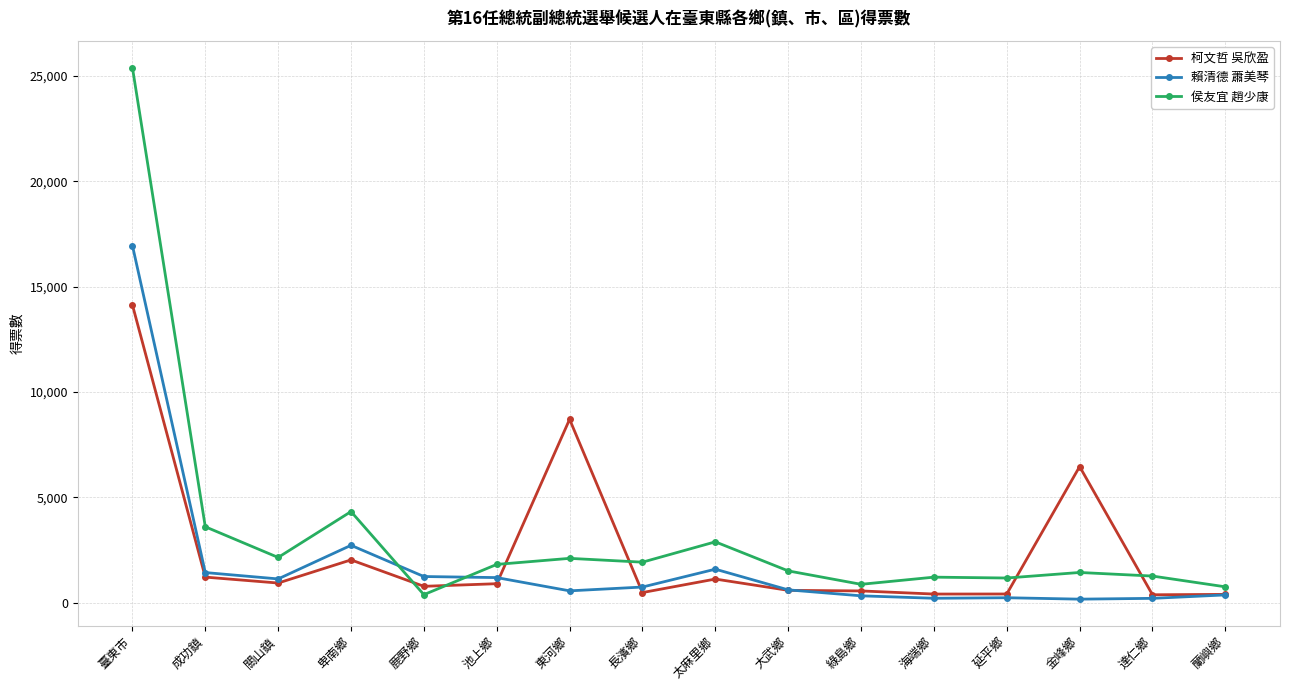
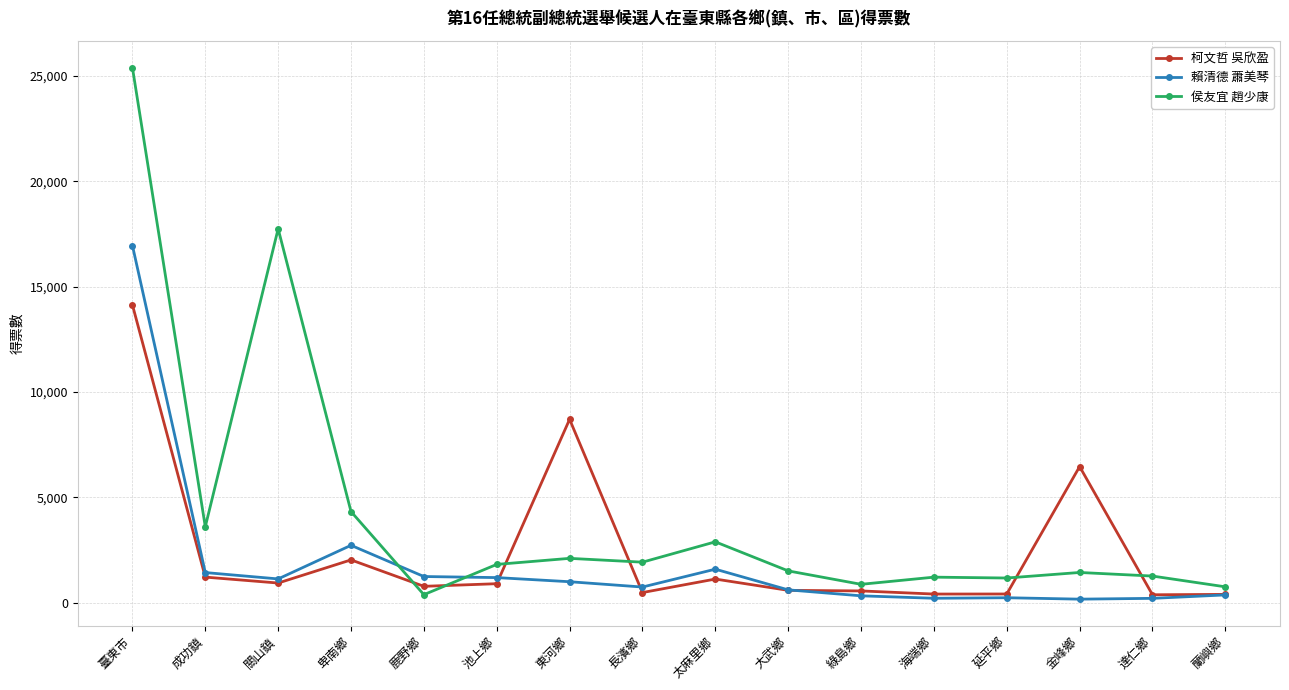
  {
    "柯文哲 吳欣盈": {
      "臺東市": "14,100",
      "成功鎮": "1,200",
      "關山鎮": "900",
      "卑南鄉": "2,000",
      "鹿野鄉": "800",
      "池上鄉": "900",
      "東河鄉": "8,700",
      "長濱鄉": "500",
      "太麻里鄉": "1,100",
      "綠島鄉": "600",
      "海端鄉": "400",
      "延平鄉": "400",
      "金峰鄉": "6,500",
      "達仁鄉": "400"
    },
    "賴清德 蕭美琴": {
      "臺東市": "17,000",
      "成功鎮": "1,400",
      "關山鎮": "1,100",
      "卑南鄉": "2,700",
      "鹿野鄉": "1,200",
      "池上鄉": "1,200",
-     "東河鄉": "600",
+     "東河鄉": "1,000",
      "長濱鄉": "700",
      "太麻里鄉": "1,600",
      "綠島鄉": "300",
      "海端鄉": "200",
      "延平鄉": "200",
      "金峰鄉": "200",
      "達仁鄉": "200"
    },
    "侯友宜 趙少康": {
      "臺東市": "25,400",
      "成功鎮": "3,600",
-     "關山鎮": "2,100",
+     "關山鎮": "17,700",
      "卑南鄉": "4,300",
      "鹿野鄉": "400",
      "池上鄉": "1,800",
      "東河鄉": "2,100",
      "長濱鄉": "1,900",
      "太麻里鄉": "2,900",
      "大武鄉": "1,500",
      "綠島鄉": "900",
      "海端鄉": "1,200",
      "延平鄉": "1,200",
      "金峰鄉": "1,400",
      "達仁鄉": "1,300",
      "蘭嶼鄉": "800"
    }
  }
